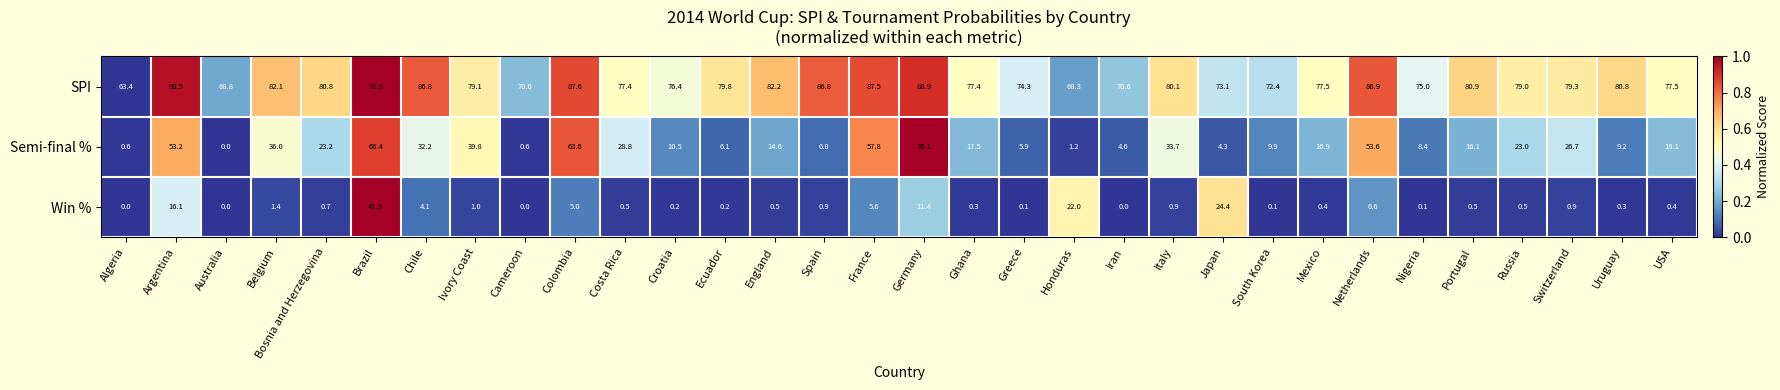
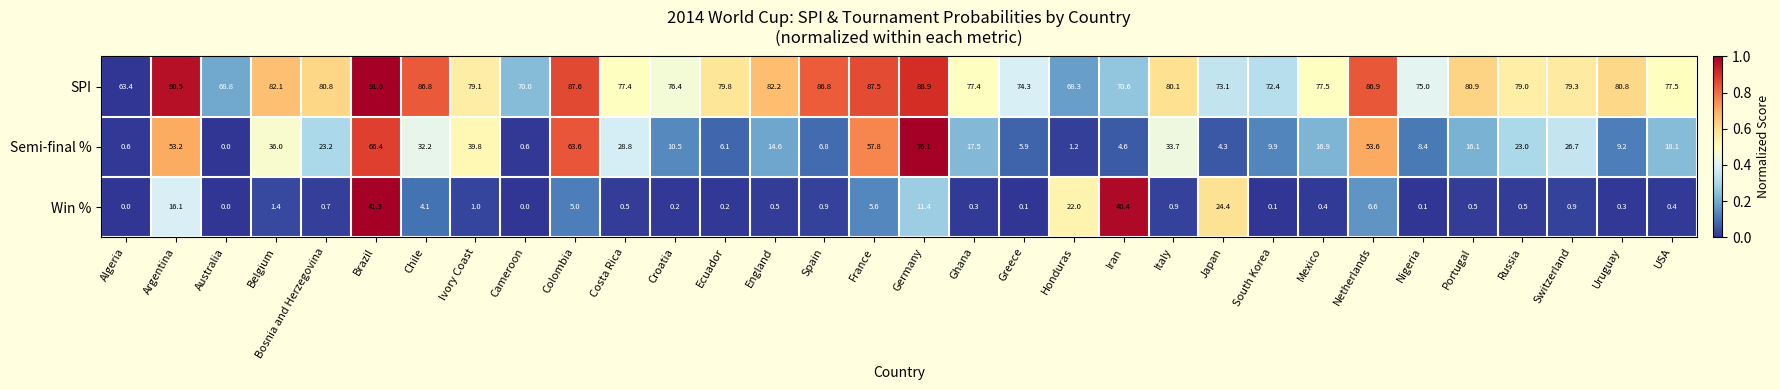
  {
    "SPI": {
      "Algeria": 63.4,
      "Argentina": 90.5,
      "Australia": 68.8,
      "Belgium": 82.1,
      "Bosnia and Herzegovina": 80.8,
      "Brazil": 91.6,
      "Chile": 86.8,
      "Ivory Coast": 79.1,
      "Cameroon": 70.0,
      "Colombia": 87.6,
      "Costa Rica": 77.4,
      "Croatia": 76.4,
      "Ecuador": 79.8,
      "England": 82.2,
      "Spain": 86.8,
      "France": 87.5,
      "Germany": 88.9,
      "Ghana": 77.4,
      "Greece": 74.3,
      "Honduras": 68.3,
      "Iran": 70.6,
      "Italy": 80.1,
      "Japan": 73.1,
      "South Korea": 72.4,
      "Mexico": 77.5,
      "Netherlands": 86.9,
      "Nigeria": 75.0,
      "Portugal": 80.9,
      "Russia": 79.0,
      "Switzerland": 79.3,
      "Uruguay": 80.8,
      "USA": 77.5
    },
    "Semi-final %": {
      "Algeria": 0.6,
      "Argentina": 53.2,
      "Australia": 0.0,
      "Belgium": 36.0,
      "Bosnia and Herzegovina": 23.2,
      "Brazil": 66.4,
      "Chile": 32.2,
      "Ivory Coast": 39.8,
      "Cameroon": 0.6,
      "Colombia": 63.6,
      "Costa Rica": 28.8,
      "Croatia": 10.5,
      "Ecuador": 6.1,
      "England": 14.6,
      "Spain": 6.8,
      "France": 57.8,
      "Germany": 76.1,
      "Ghana": 17.5,
      "Greece": 5.9,
      "Honduras": 1.2,
      "Iran": 4.6,
      "Italy": 33.7,
      "Japan": 4.3,
      "South Korea": 9.9,
      "Mexico": 16.9,
      "Netherlands": 53.6,
      "Nigeria": 8.4,
      "Portugal": 16.1,
      "Russia": 23.0,
      "Switzerland": 26.7,
      "Uruguay": 9.2,
      "USA": 18.1
    },
    "Win %": {
      "Algeria": 0.0,
      "Argentina": 16.1,
      "Australia": 0.0,
      "Belgium": 1.4,
      "Bosnia and Herzegovina": 0.7,
      "Brazil": 41.3,
      "Chile": 4.1,
      "Ivory Coast": 1.0,
      "Cameroon": 0.0,
      "Colombia": 5.0,
      "Costa Rica": 0.5,
      "Croatia": 0.2,
      "Ecuador": 0.2,
      "England": 0.5,
      "Spain": 0.9,
      "France": 5.6,
      "Germany": 11.4,
      "Ghana": 0.3,
      "Greece": 0.1,
      "Honduras": 22.0,
-     "Iran": 0.0,
+     "Iran": 40.4,
      "Italy": 0.9,
      "Japan": 24.4,
      "South Korea": 0.1,
      "Mexico": 0.4,
      "Netherlands": 6.6,
      "Nigeria": 0.1,
      "Portugal": 0.5,
      "Russia": 0.5,
      "Switzerland": 0.9,
      "Uruguay": 0.3,
      "USA": 0.4
    }
  }
